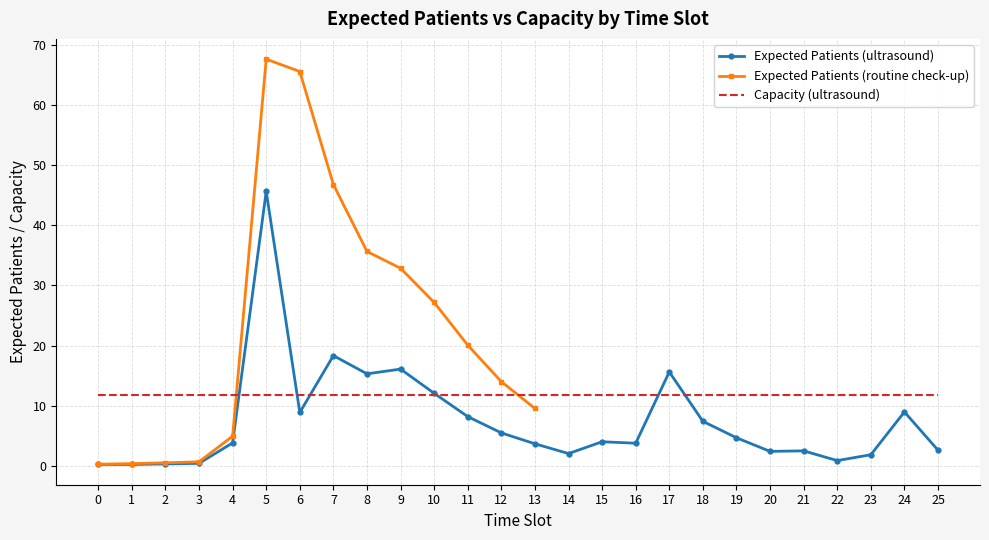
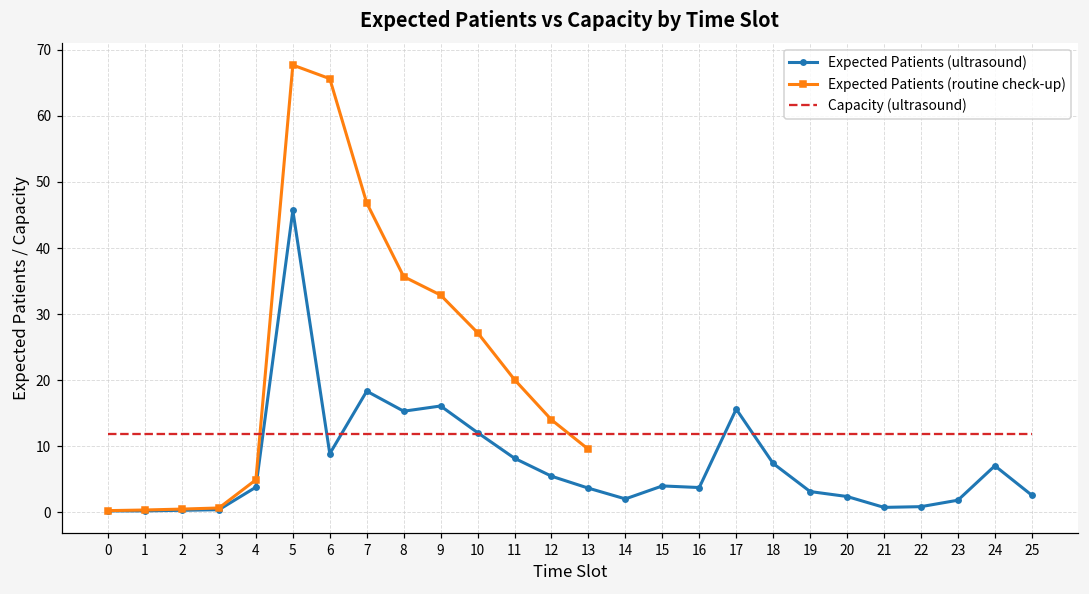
  {
    "Expected Patients (ultrasound)": {
      "4": 4,
      "5": 46,
      "6": 9,
      "7": 18,
      "8": 15,
      "9": 16,
      "11": 8,
      "12": 5,
      "13": 4,
      "14": 2,
      "15": 4,
      "16": 4,
      "17": 16,
      "18": 7,
-     "19": 5,
+     "19": 3,
      "20": 2,
-     "21": 2,
+     "21": 1,
      "22": 1,
      "23": 2,
-     "24": 9,
+     "24": 7,
      "25": 3
    },
    "Expected Patients (routine check-up)": {
      "4": 5,
      "5": 68,
      "6": 66,
      "7": 47,
      "8": 36,
      "9": 33,
      "10": 27,
      "11": 20,
      "12": 14,
      "13": 10
    },
    "Capacity (ultrasound)": {
      "0": 12,
      "1": 12,
      "2": 12,
      "3": 12,
      "4": 12,
      "5": 12,
      "6": 12,
      "7": 12,
      "8": 12,
      "9": 12,
      "11": 12,
      "12": 12,
      "13": 12,
      "14": 12,
      "15": 12,
      "16": 12,
      "17": 12,
      "18": 12,
      "19": 12,
      "20": 12,
      "21": 12,
      "22": 12,
      "23": 12,
      "24": 12,
      "25": 12
    }
  }
